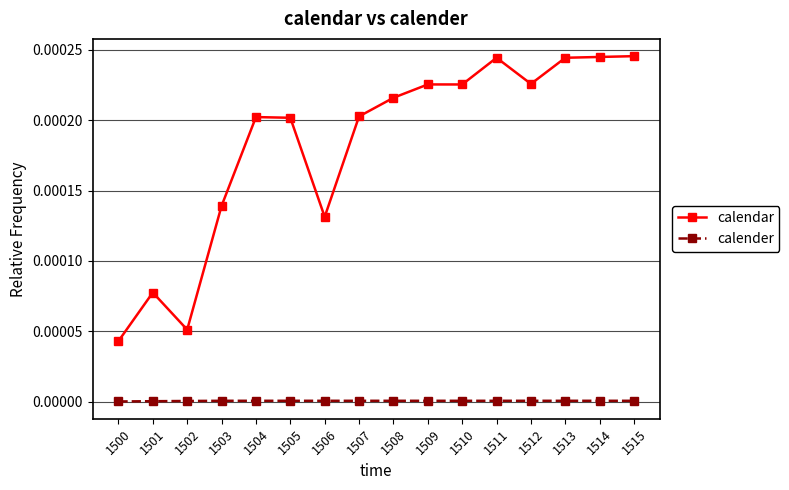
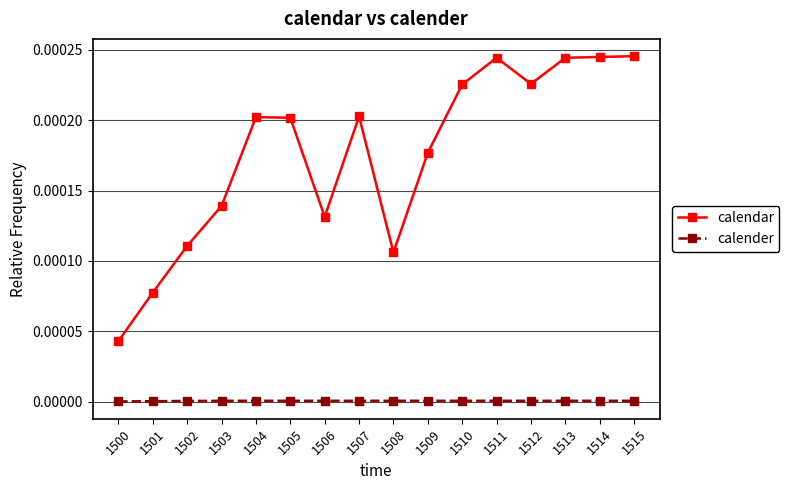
  {
    "calendar": {
      "1500": 0.000043,
      "1501": 0.000078,
-     "1502": 0.000051,
+     "1502": 0.000111,
      "1503": 0.000139,
      "1504": 0.000202,
      "1505": 0.000202,
      "1506": 0.000131,
      "1507": 0.000203,
-     "1508": 0.000216,
-     "1509": 0.000225,
+     "1508": 0.000106,
+     "1509": 0.000177,
      "1510": 0.000225,
      "1511": 0.000244,
      "1512": 0.000226,
      "1513": 0.000244,
      "1514": 0.000245,
      "1515": 0.000245
    },
    "calender": {
      "1500": 0.000000,
      "1501": 0.000000,
      "1502": 0.000001,
      "1503": 0.000001,
      "1504": 0.000001,
      "1505": 0.000001,
      "1506": 0.000001,
      "1507": 0.000001,
      "1508": 0.000001,
      "1509": 0.000001,
      "1510": 0.000001,
      "1511": 0.000001,
      "1512": 0.000001,
      "1513": 0.000001,
      "1514": 0.000001,
      "1515": 0.000001
    }
  }
